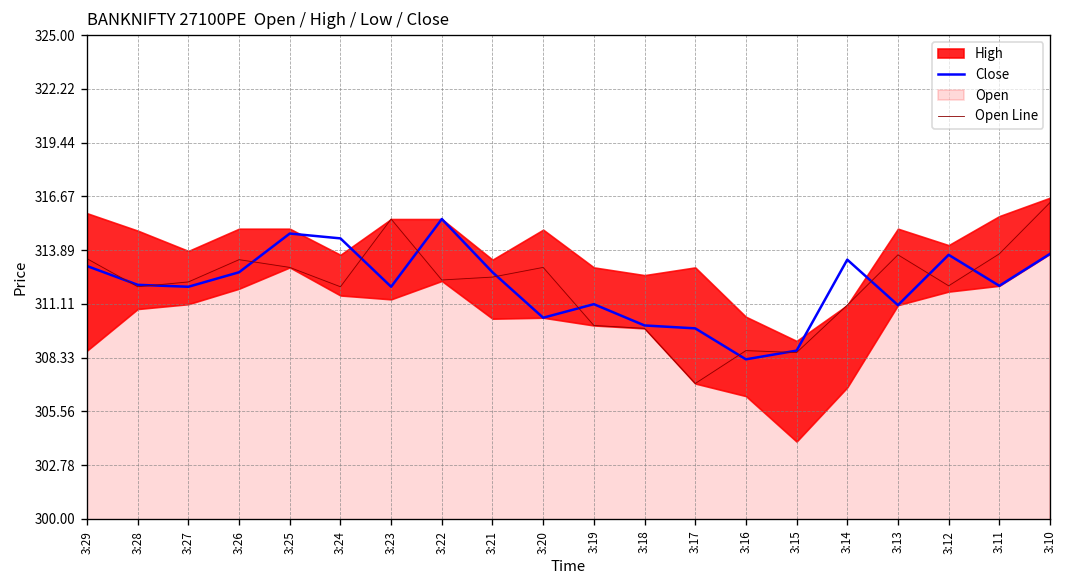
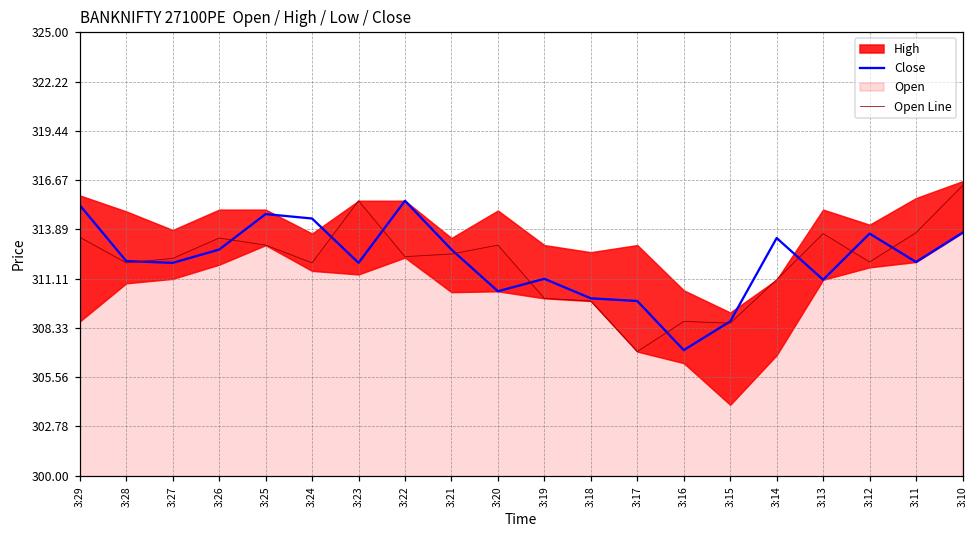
  {
    "Close": {
-     "3:29": 313.1,
+     "3:29": 315.3,
      "3:27": 312.0,
      "3:26": 312.8,
      "3:25": 314.8,
      "3:24": 314.5,
      "3:23": 312.0,
      "3:21": 312.8,
      "3:20": 310.4,
      "3:19": 311.1,
      "3:17": 309.9,
-     "3:16": 308.3,
+     "3:16": 307.1,
      "3:14": 313.4,
      "3:13": 311.1,
      "3:12": 313.7,
      "3:11": 312.1,
      "3:10": 313.7
    }
  }
